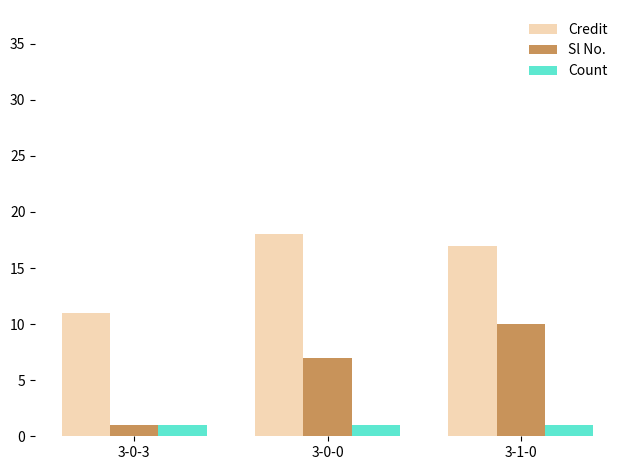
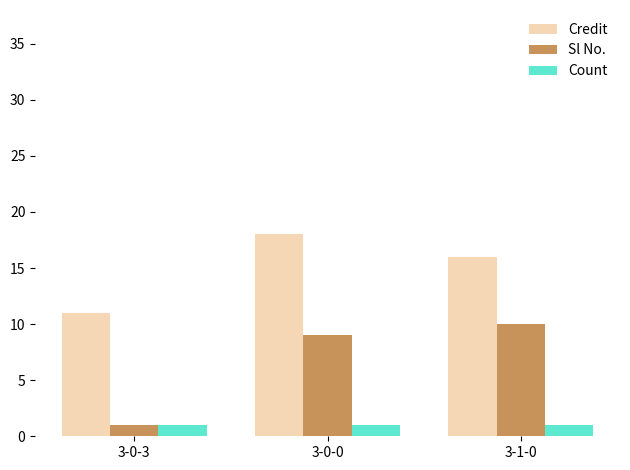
  {
    "Credit": {
      "3-0-3": 11,
      "3-0-0": 18,
-     "3-1-0": 17
+     "3-1-0": 16
    },
    "Sl No.": {
      "3-0-3": 1,
-     "3-0-0": 7,
+     "3-0-0": 9,
      "3-1-0": 10
    },
    "Count": {
      "3-0-3": 1,
      "3-0-0": 1,
      "3-1-0": 1
    }
  }
